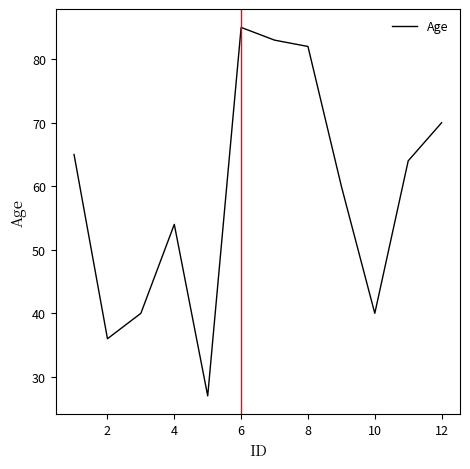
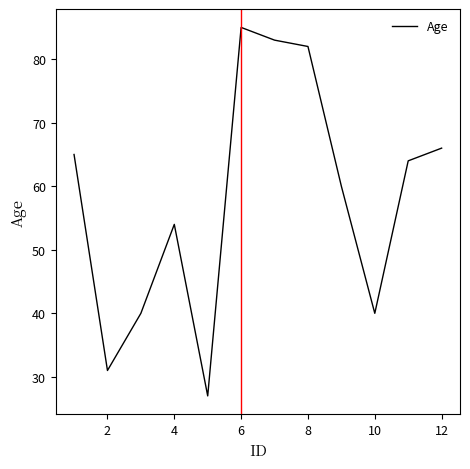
  {
-   "2": 36,
+   "2": 31,
    "4": 54,
    "6": 85,
    "8": 82,
    "10": 40,
-   "12": 70
+   "12": 66
  }
